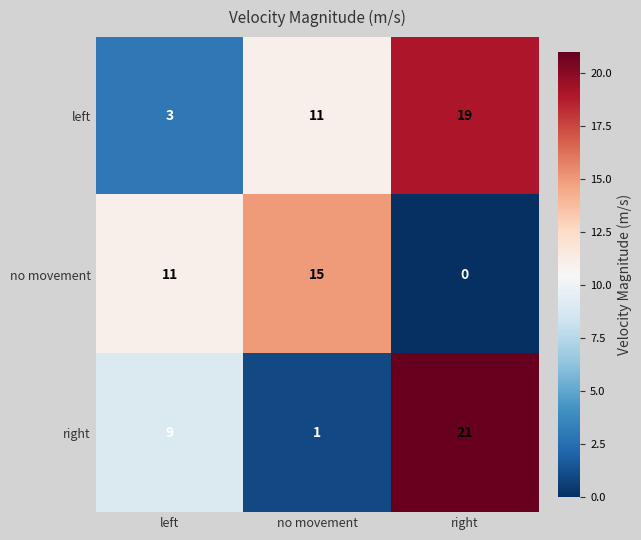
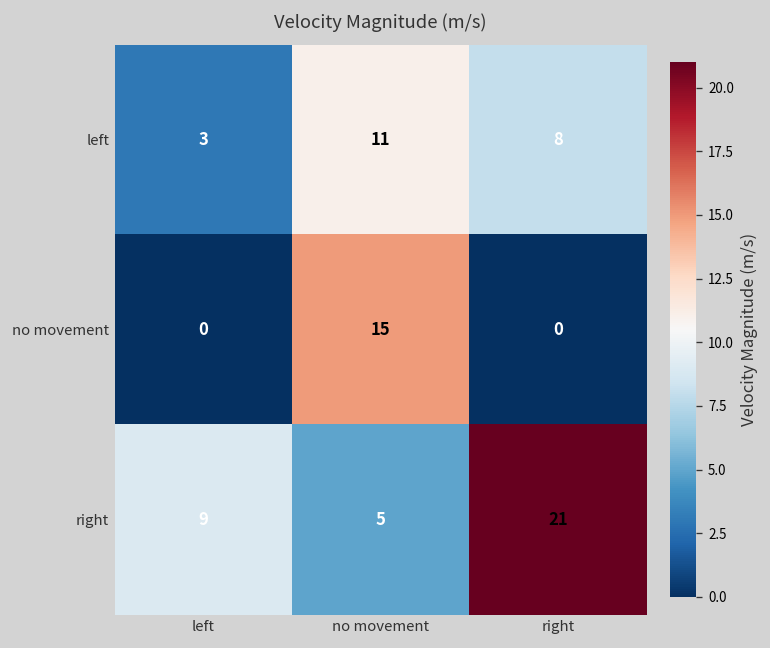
  {
    "left": {
      "left": 3,
      "no movement": 11,
-     "right": 19
+     "right": 8
    },
    "no movement": {
-     "left": 11,
+     "left": 0,
      "no movement": 15,
      "right": 0
    },
    "right": {
-     "no movement": 1,
+     "no movement": 5,
      "right": 21
    }
  }
